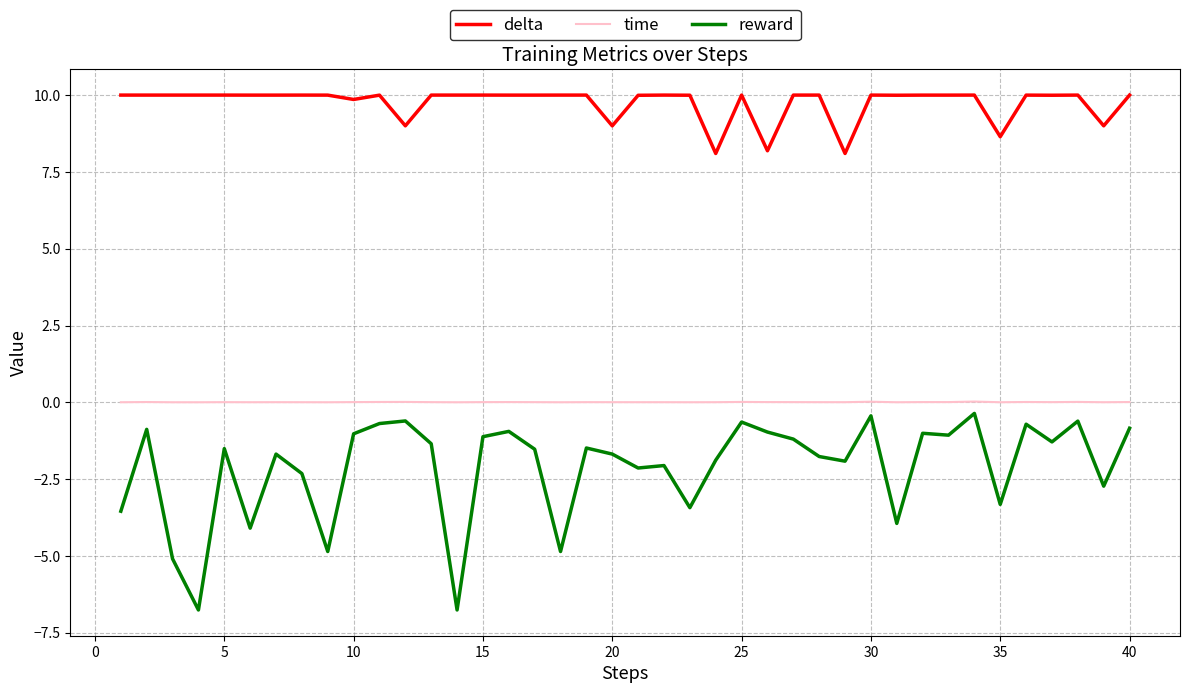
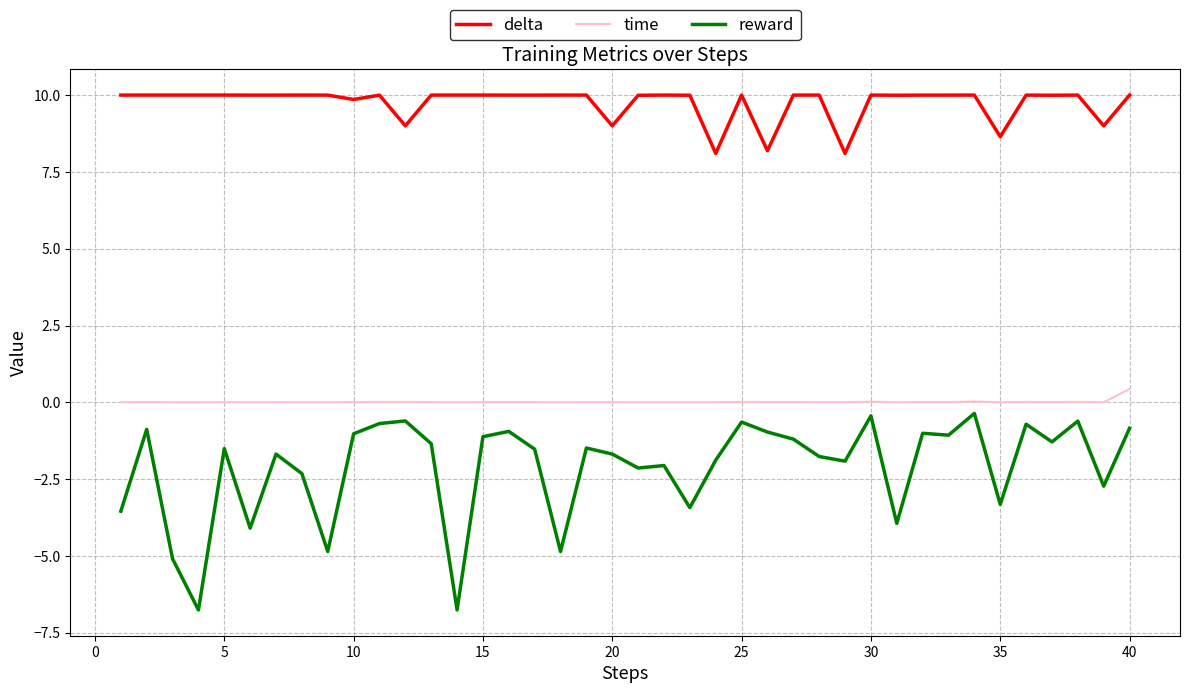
  {
    "delta": {
      "5": 10.0,
      "10": 9.9,
      "15": 10.0,
      "20": 9.0,
      "25": 10.0,
      "30": 10.0,
      "35": 8.6,
      "40": 10.0
    },
    "time": {
      "5": 0.0,
      "10": 0.0,
      "15": 0.0,
      "20": 0.0,
      "25": 0.0,
      "30": 0.0,
      "35": 0.0,
-     "40": 0.0
+     "40": 0.4
    },
    "reward": {
      "5": -1.5,
      "10": -1.0,
      "15": -1.1,
      "20": -1.7,
      "25": -0.6,
      "30": -0.4,
      "35": -3.3,
      "40": -0.8
    }
  }
